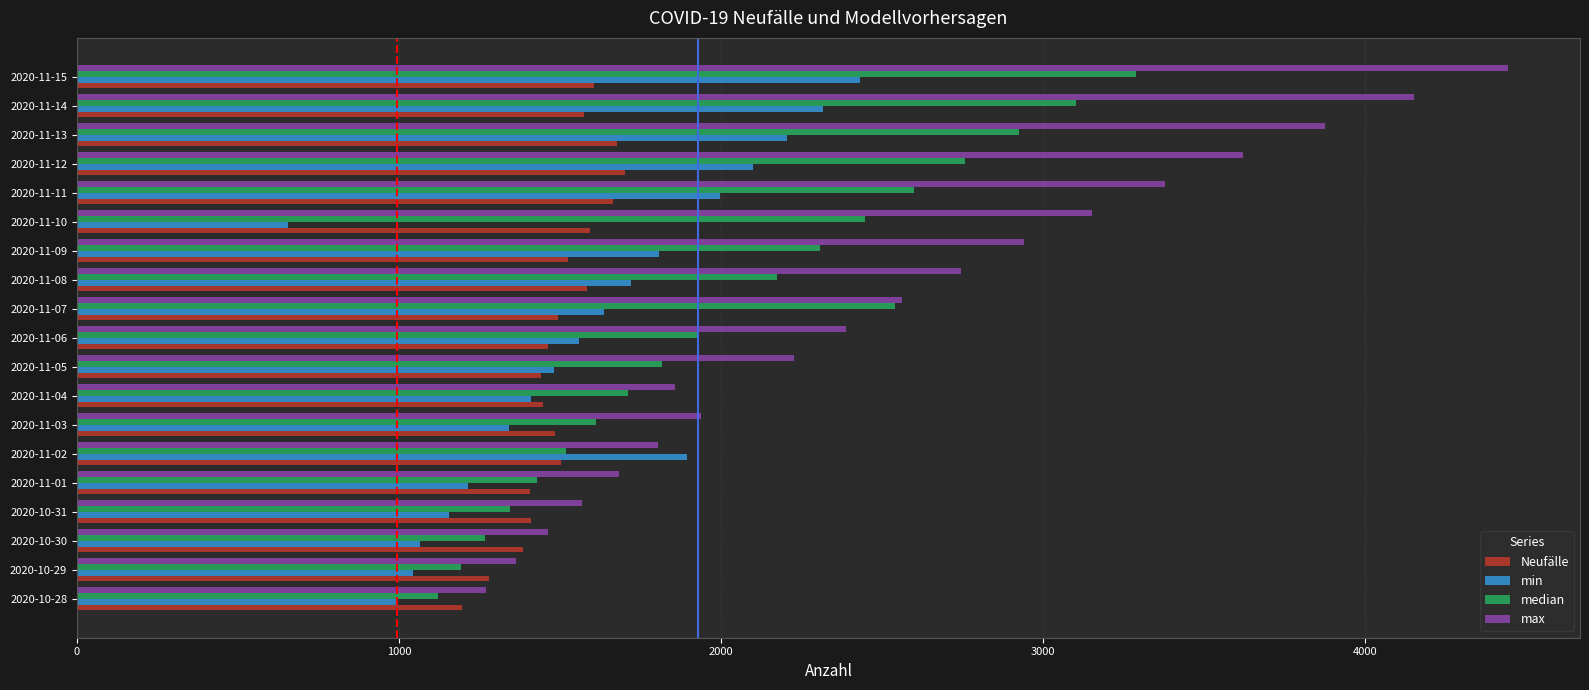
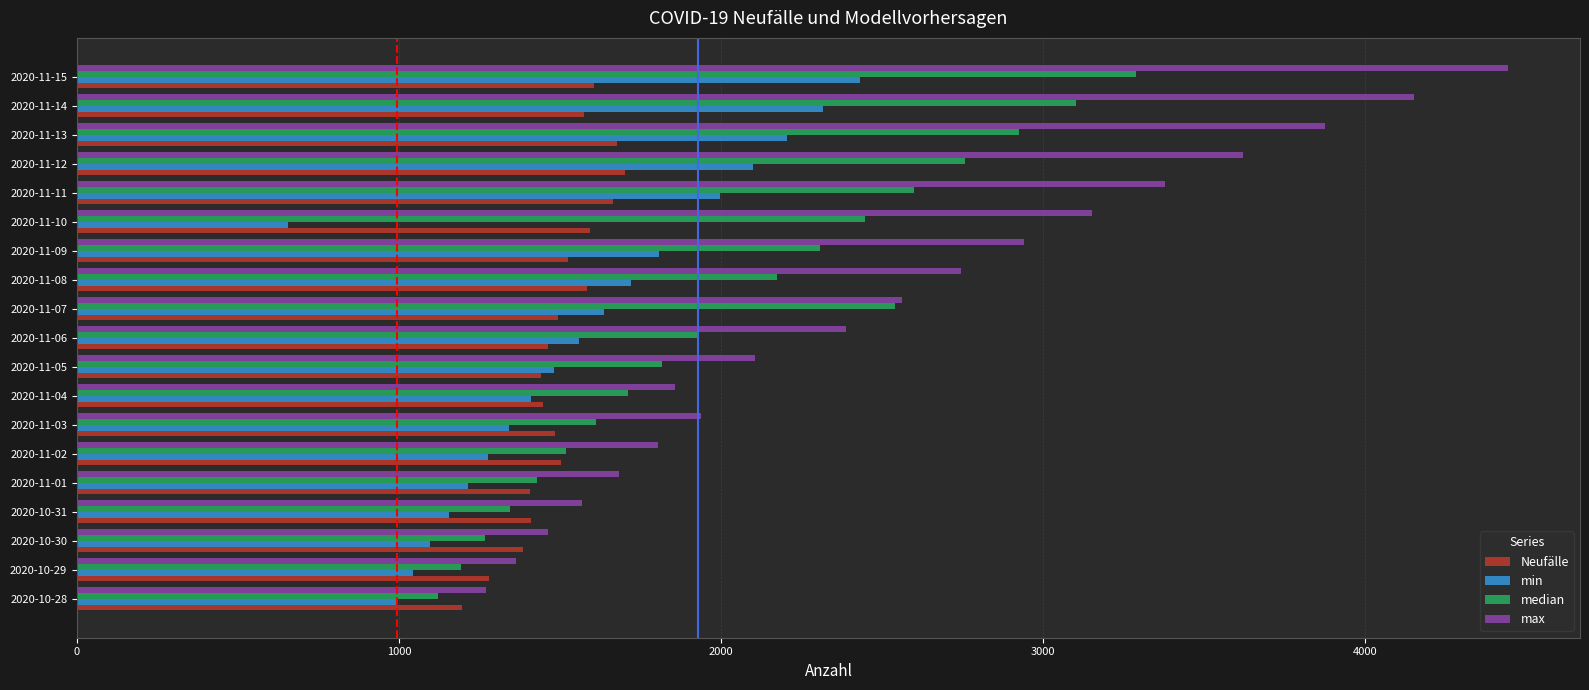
  {
    "Neufälle": {
      "2020-11-15": 1600,
      "2020-11-14": 1580,
      "2020-11-13": 1680,
      "2020-11-12": 1700,
      "2020-11-11": 1660,
      "2020-11-10": 1590,
      "2020-11-09": 1520,
      "2020-11-08": 1580,
      "2020-11-07": 1490,
      "2020-11-06": 1460,
      "2020-11-05": 1440,
      "2020-11-04": 1450,
      "2020-11-03": 1490,
      "2020-11-02": 1500,
      "2020-11-01": 1410,
      "2020-10-31": 1410,
      "2020-10-30": 1390,
      "2020-10-29": 1280,
      "2020-10-28": 1200
    },
    "min": {
      "2020-11-15": 2430,
      "2020-11-14": 2320,
      "2020-11-13": 2200,
      "2020-11-12": 2100,
      "2020-11-11": 2000,
      "2020-11-10": 650,
      "2020-11-09": 1810,
      "2020-11-08": 1720,
      "2020-11-07": 1640,
      "2020-11-06": 1560,
      "2020-11-05": 1480,
      "2020-11-04": 1410,
      "2020-11-03": 1340,
-     "2020-11-02": 1890,
+     "2020-11-02": 1280,
      "2020-11-01": 1210,
      "2020-10-31": 1150,
-     "2020-10-30": 1060,
+     "2020-10-30": 1100,
      "2020-10-29": 1040,
      "2020-10-28": 990
    },
    "median": {
      "2020-11-15": 3290,
      "2020-11-14": 3100,
      "2020-11-13": 2920,
      "2020-11-12": 2760,
      "2020-11-11": 2600,
      "2020-11-10": 2450,
      "2020-11-09": 2310,
      "2020-11-08": 2170,
      "2020-11-07": 2540,
      "2020-11-06": 1930,
      "2020-11-05": 1820,
      "2020-11-04": 1710,
      "2020-11-03": 1610,
      "2020-11-02": 1520,
      "2020-11-01": 1430,
      "2020-10-31": 1340,
      "2020-10-30": 1270,
      "2020-10-29": 1190,
      "2020-10-28": 1120
    },
    "max": {
      "2020-11-15": 4440,
      "2020-11-14": 4150,
      "2020-11-13": 3880,
      "2020-11-12": 3620,
      "2020-11-11": 3380,
      "2020-11-10": 3150,
      "2020-11-09": 2940,
      "2020-11-08": 2740,
      "2020-11-07": 2560,
      "2020-11-06": 2390,
-     "2020-11-05": 2230,
+     "2020-11-05": 2100,
      "2020-11-04": 1860,
      "2020-11-03": 1940,
      "2020-11-02": 1810,
      "2020-11-01": 1680,
      "2020-10-31": 1570,
      "2020-10-30": 1460,
      "2020-10-29": 1360,
      "2020-10-28": 1270
    }
  }
